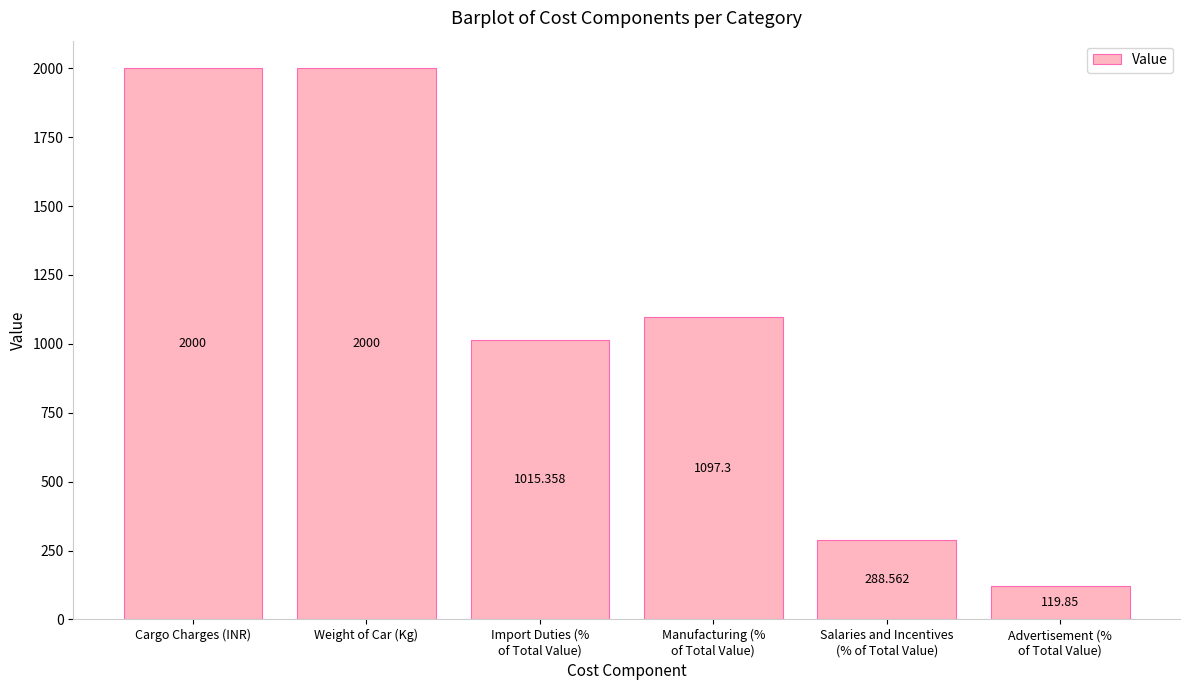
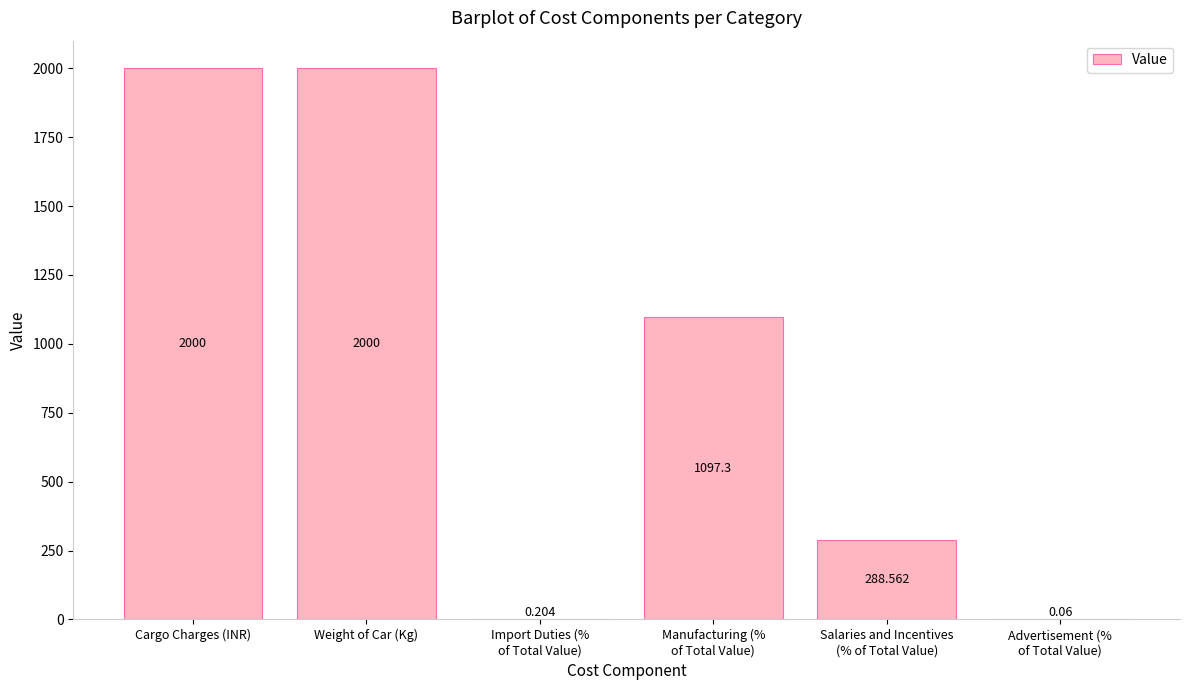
  {
    "Cargo Charges (INR)": 2000,
    "Weight of Car (Kg)": 2000,
-   "Import Duties (% of Total Value)": 1015.358,
+   "Import Duties (% of Total Value)": 0.204,
    "Manufacturing (% of Total Value)": 1097.3,
    "Salaries and Incentives (% of Total Value)": 288.562,
-   "Advertisement (% of Total Value)": 119.85
+   "Advertisement (% of Total Value)": 0.06
  }
